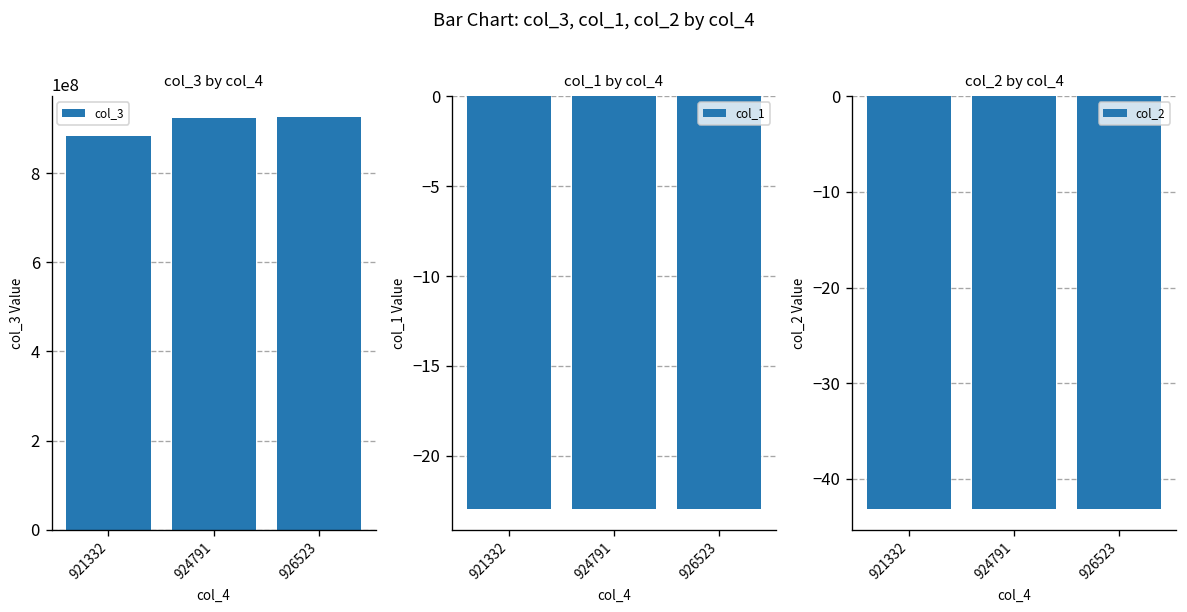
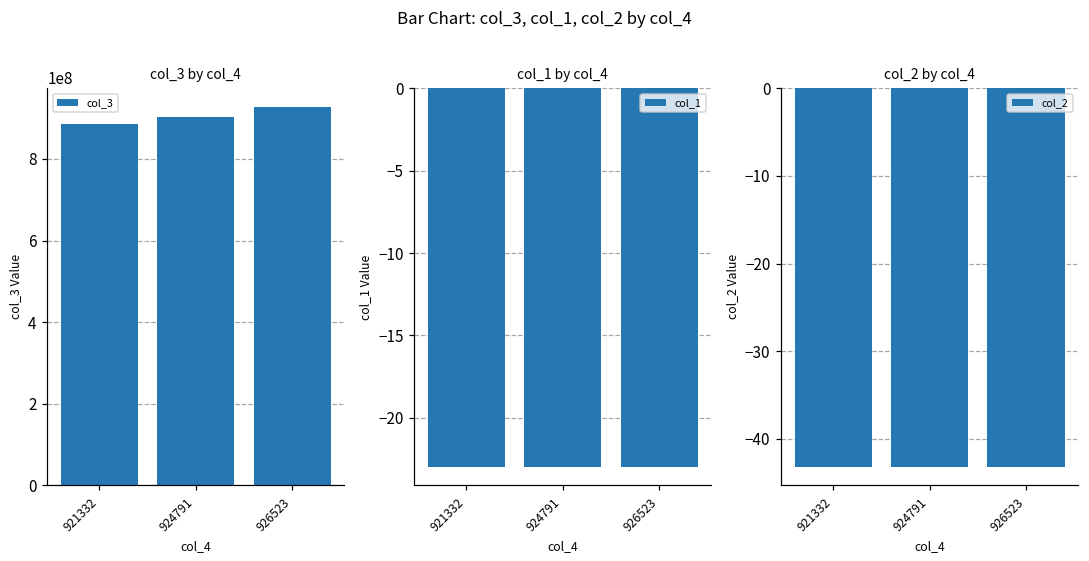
  {
    "col_3 by col_4": {
      "921332": 880000000,
-     "924791": 920000000,
+     "924791": 900000000,
      "926523": 930000000
    },
    "col_1 by col_4": {
      "921332": -23.0,
      "924791": -23.0,
      "926523": -23.0
    },
    "col_2 by col_4": {
      "921332": -43,
      "924791": -43,
      "926523": -43
    }
  }
